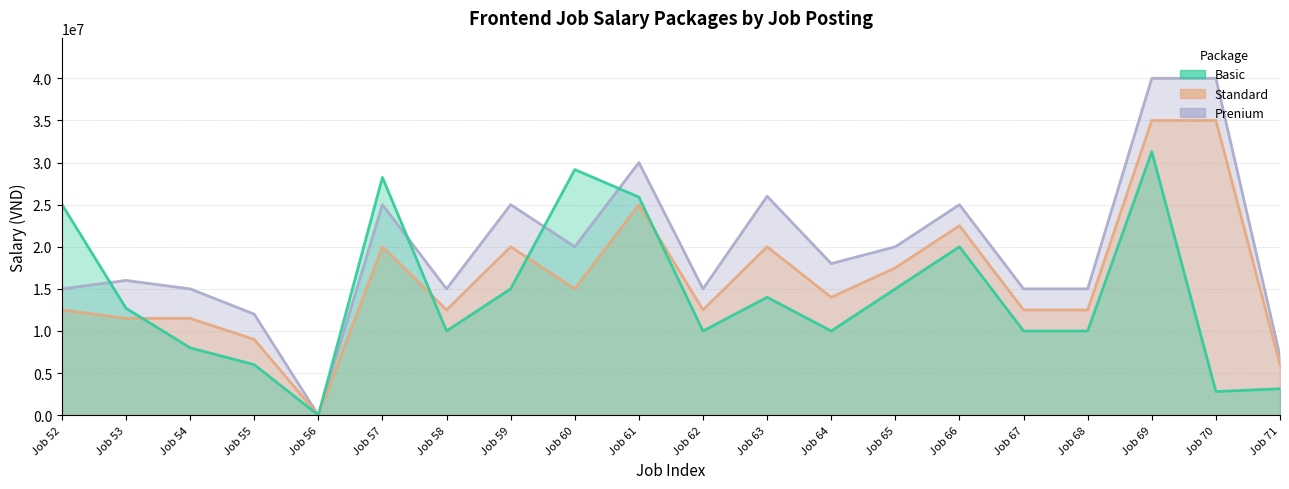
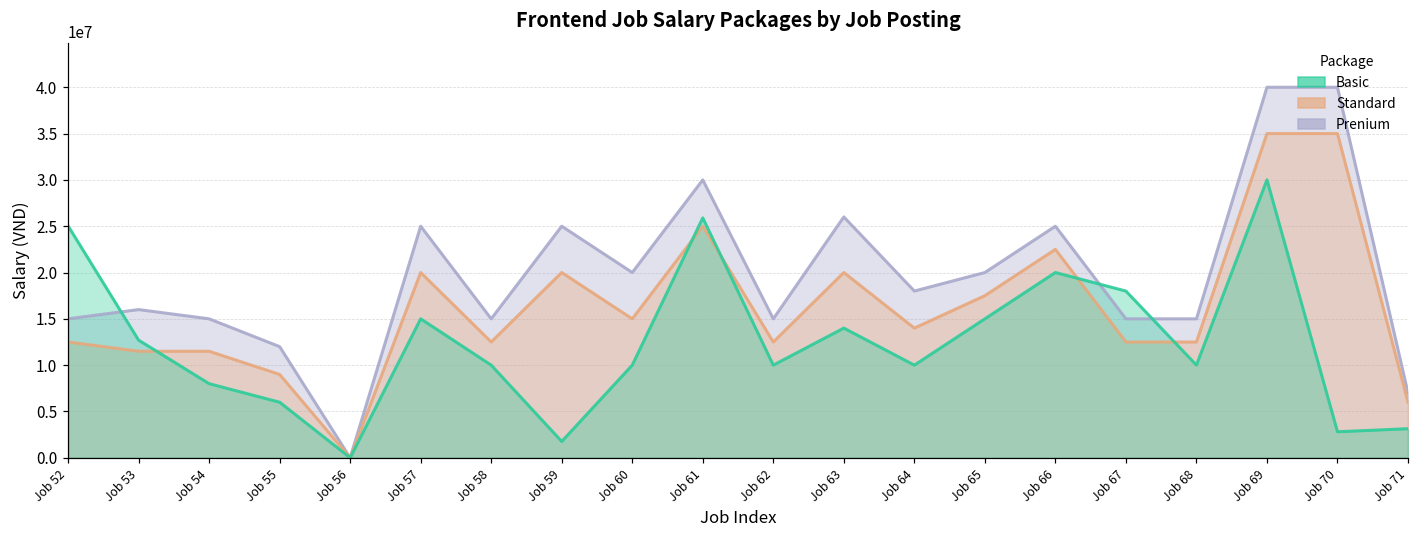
  {
    "Basic": {
      "Job 52": 25000000,
      "Job 53": 13000000,
      "Job 54": 8000000,
      "Job 55": 6000000,
-     "Job 57": 28000000,
+     "Job 57": 15000000,
      "Job 58": 10000000,
-     "Job 59": 15000000,
-     "Job 60": 29000000,
+     "Job 59": 2000000,
+     "Job 60": 10000000,
      "Job 61": 26000000,
      "Job 62": 10000000,
      "Job 63": 14000000,
      "Job 64": 10000000,
      "Job 65": 15000000,
      "Job 66": 20000000,
-     "Job 67": 10000000,
+     "Job 67": 18000000,
      "Job 68": 10000000,
-     "Job 69": 31000000,
+     "Job 69": 30000000,
      "Job 70": 3000000,
      "Job 71": 3000000
    }
  }
